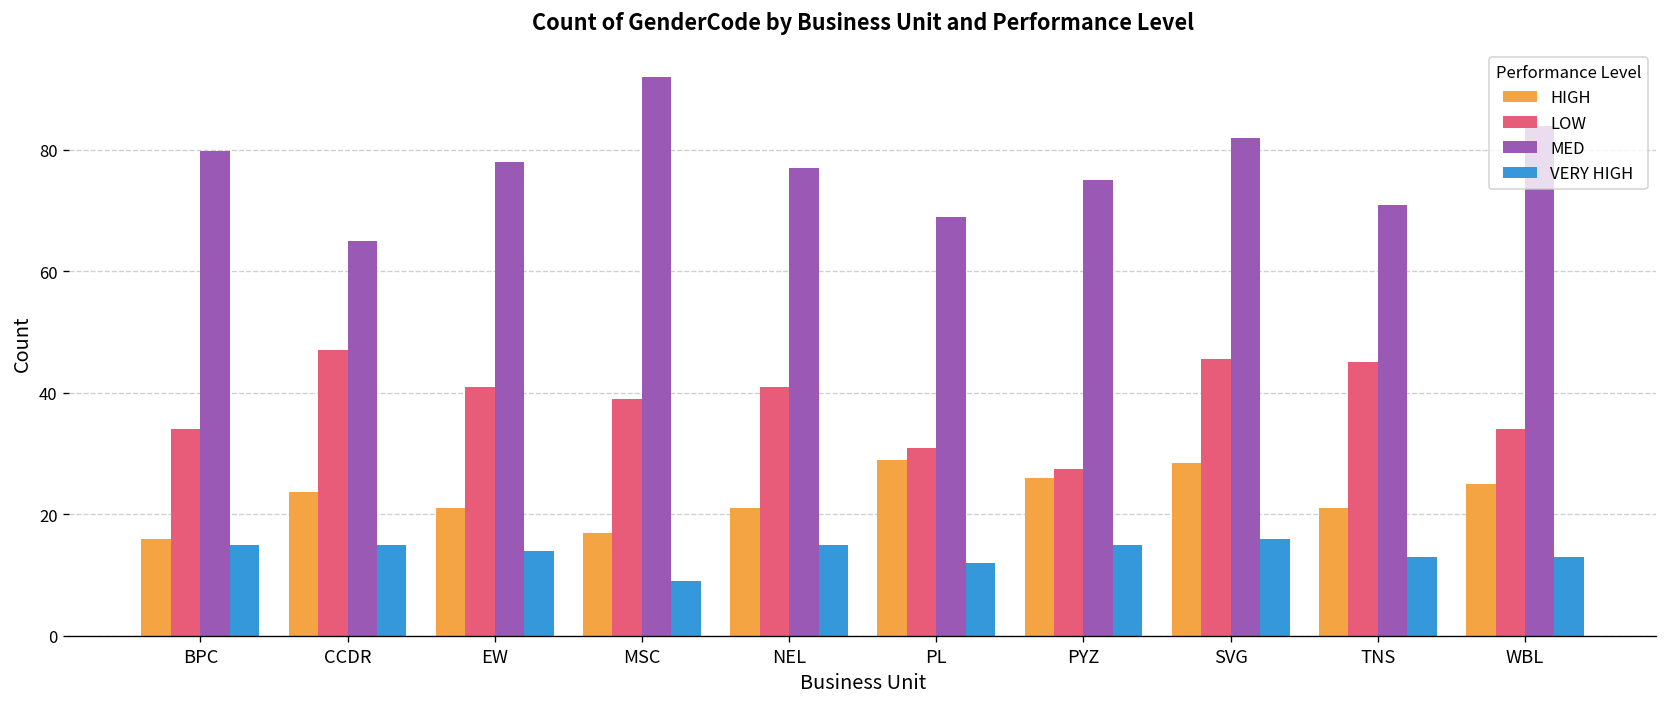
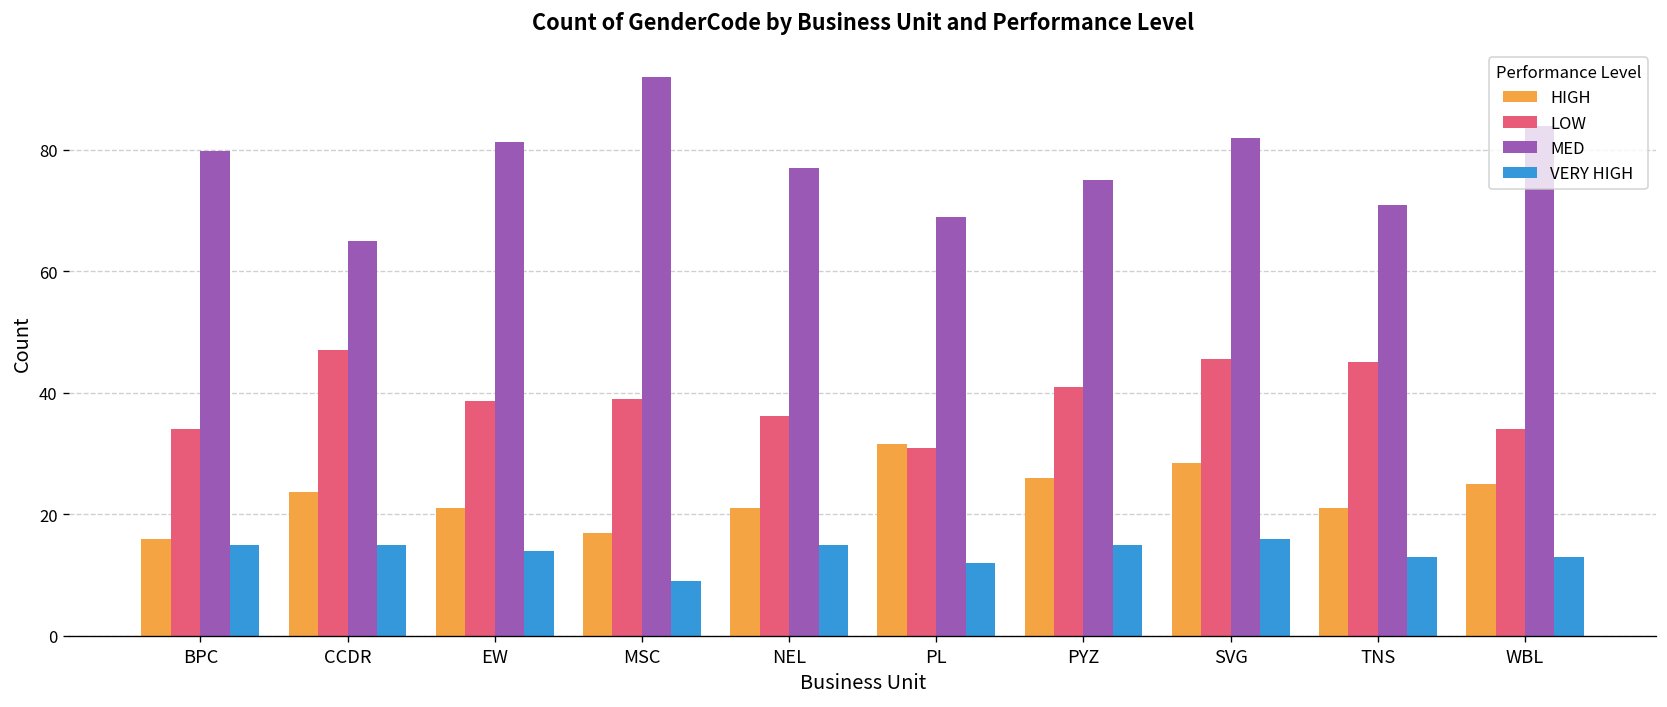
  {
    "HIGH": {
      "BPC": 16,
      "CCDR": 24,
      "EW": 21,
      "MSC": 17,
      "NEL": 21,
-     "PL": 29,
+     "PL": 32,
      "PYZ": 26,
      "SVG": 28,
      "TNS": 21,
      "WBL": 25
    },
    "LOW": {
      "BPC": 34,
      "CCDR": 47,
-     "EW": 41,
+     "EW": 39,
      "MSC": 39,
-     "NEL": 41,
+     "NEL": 36,
      "PL": 31,
-     "PYZ": 27,
+     "PYZ": 41,
      "SVG": 46,
      "TNS": 45,
      "WBL": 34
    },
    "MED": {
      "BPC": 80,
      "CCDR": 65,
-     "EW": 78,
+     "EW": 81,
      "MSC": 92,
      "NEL": 77,
      "PL": 69,
      "PYZ": 75,
      "SVG": 82,
      "TNS": 71
    },
    "VERY HIGH": {
      "BPC": 15,
      "CCDR": 15,
      "EW": 14,
      "MSC": 9,
      "NEL": 15,
      "PL": 12,
      "PYZ": 15,
      "SVG": 16,
      "TNS": 13,
      "WBL": 13
    }
  }
